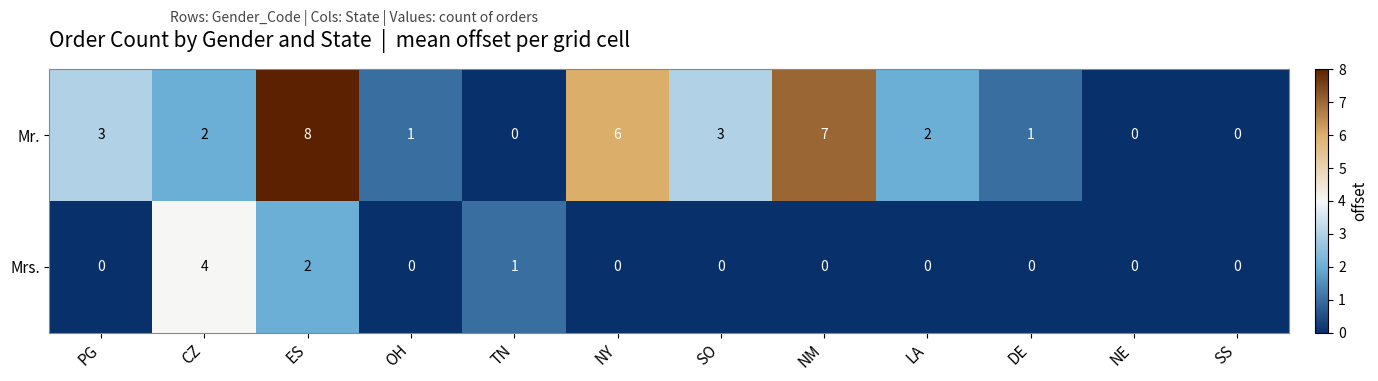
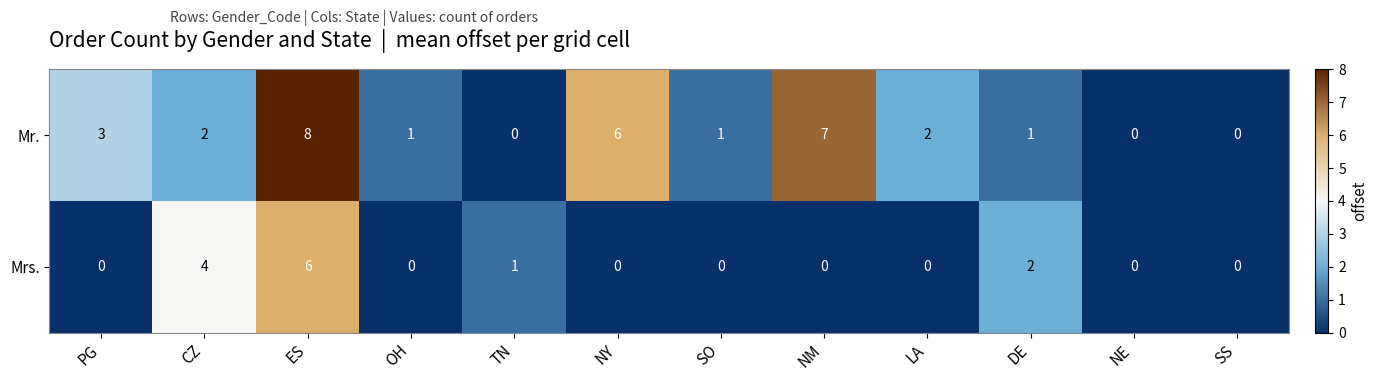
  {
    "Mr.": {
      "PG": 3,
      "CZ": 2,
      "ES": 8,
      "OH": 1,
      "TN": 0,
      "NY": 6,
-     "SO": 3,
+     "SO": 1,
      "NM": 7,
      "LA": 2,
      "DE": 1,
      "NE": 0,
      "SS": 0
    },
    "Mrs.": {
      "PG": 0,
      "CZ": 4,
-     "ES": 2,
+     "ES": 6,
      "OH": 0,
      "TN": 1,
      "NY": 0,
      "SO": 0,
      "NM": 0,
      "LA": 0,
-     "DE": 0,
+     "DE": 2,
      "NE": 0,
      "SS": 0
    }
  }
